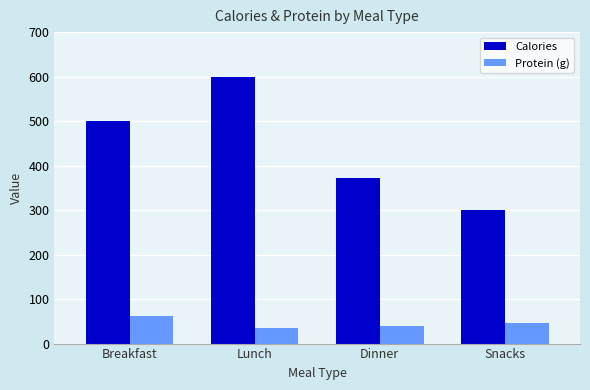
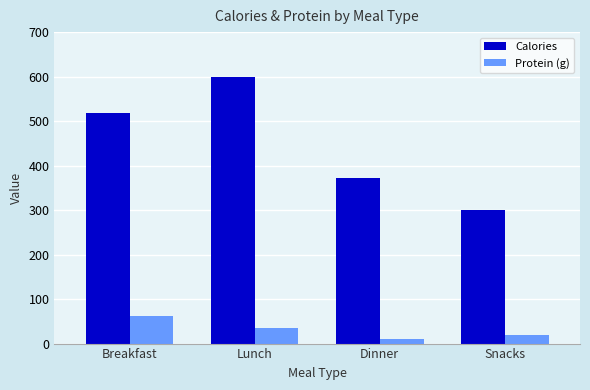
  {
    "Calories": {
-     "Breakfast": 500,
+     "Breakfast": 520,
      "Lunch": 600,
      "Dinner": 370,
      "Snacks": 300
    },
    "Protein (g)": {
      "Breakfast": 60,
      "Lunch": 40,
-     "Dinner": 40,
-     "Snacks": 50
+     "Dinner": 10,
+     "Snacks": 20
    }
  }
